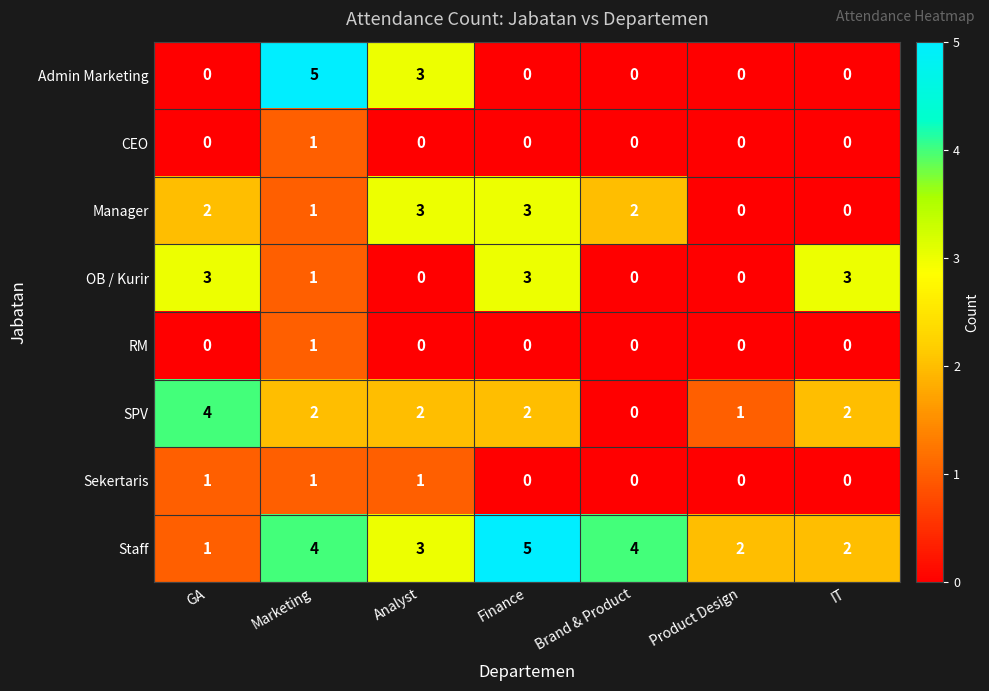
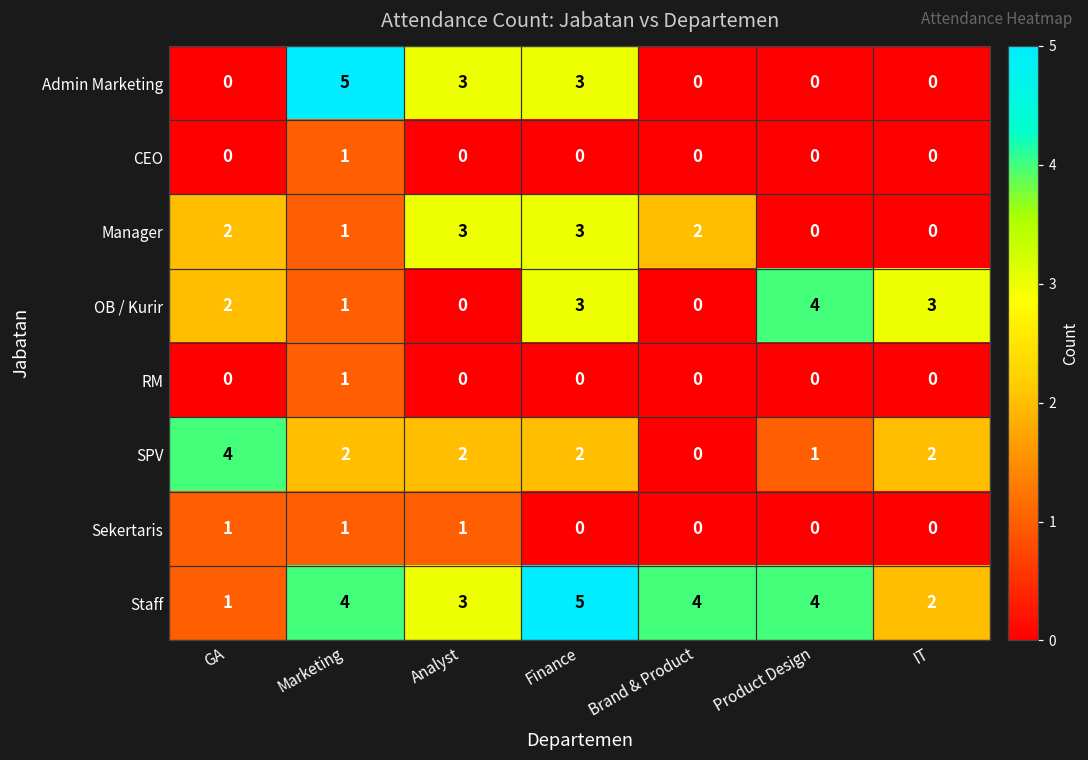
  {
    "Admin Marketing": {
      "GA": 0,
      "Marketing": 5,
      "Analyst": 3,
-     "Finance": 0,
+     "Finance": 3,
      "Brand & Product": 0,
      "Product Design": 0,
      "IT": 0
    },
    "CEO": {
      "GA": 0,
      "Marketing": 1,
      "Analyst": 0,
      "Finance": 0,
      "Brand & Product": 0,
      "Product Design": 0,
      "IT": 0
    },
    "Manager": {
      "GA": 2,
      "Marketing": 1,
      "Analyst": 3,
      "Finance": 3,
      "Brand & Product": 2,
      "Product Design": 0,
      "IT": 0
    },
    "OB / Kurir": {
-     "GA": 3,
+     "GA": 2,
      "Marketing": 1,
      "Analyst": 0,
      "Finance": 3,
      "Brand & Product": 0,
-     "Product Design": 0,
+     "Product Design": 4,
      "IT": 3
    },
    "RM": {
      "GA": 0,
      "Marketing": 1,
      "Analyst": 0,
      "Finance": 0,
      "Brand & Product": 0,
      "Product Design": 0,
      "IT": 0
    },
    "SPV": {
      "GA": 4,
      "Marketing": 2,
      "Analyst": 2,
      "Finance": 2,
      "Brand & Product": 0,
      "Product Design": 1,
      "IT": 2
    },
    "Sekertaris": {
      "GA": 1,
      "Marketing": 1,
      "Analyst": 1,
      "Finance": 0,
      "Brand & Product": 0,
      "Product Design": 0,
      "IT": 0
    },
    "Staff": {
      "GA": 1,
      "Marketing": 4,
      "Analyst": 3,
      "Finance": 5,
      "Brand & Product": 4,
-     "Product Design": 2,
+     "Product Design": 4,
      "IT": 2
    }
  }
